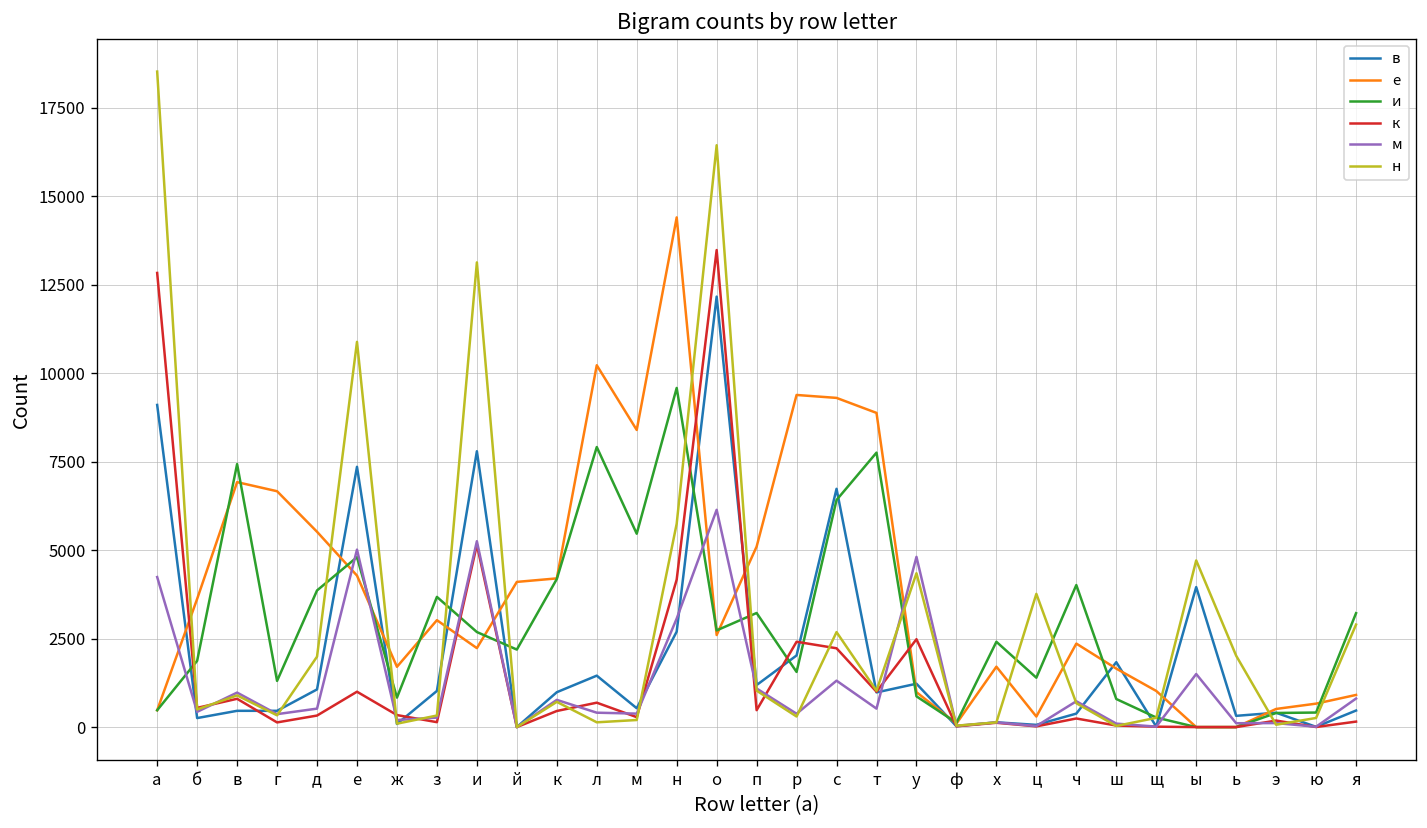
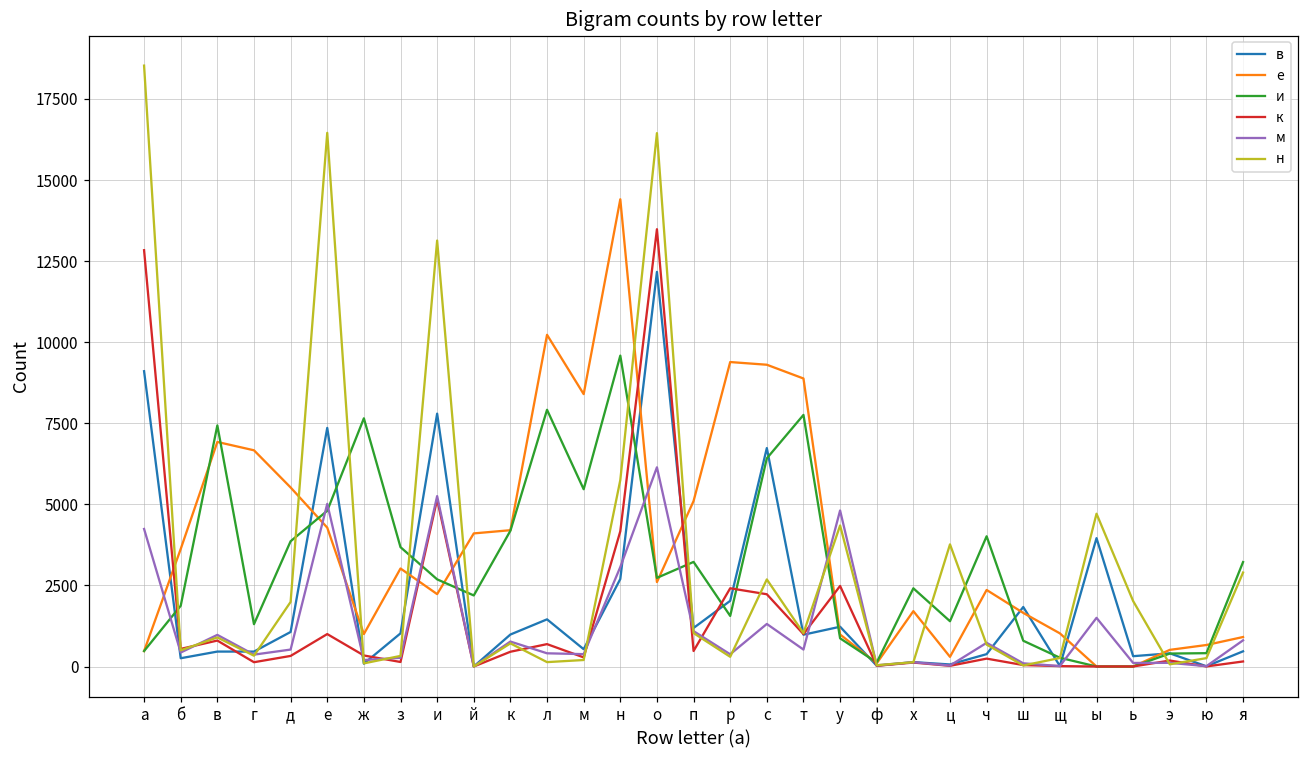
  {
    "в": {
      "а": 9100,
      "б": 300,
      "в": 500,
      "г": 500,
      "д": 1100,
      "е": 7400,
      "з": 1000,
      "и": 7800,
      "к": 1000,
      "л": 1500,
      "м": 500,
      "н": 2700,
      "о": 12200,
      "п": 1200,
      "р": 2000,
      "с": 6700,
      "у": 1200,
      "ч": 400,
      "ш": 1800,
      "ы": 4000,
      "ь": 300,
      "я": 500
    },
    "е": {
      "б": 3600,
      "в": 6900,
      "г": 6700,
      "д": 5500,
      "е": 4300,
-     "ж": 1700,
+     "ж": 1000,
      "з": 3000,
      "и": 2200,
      "й": 4100,
      "л": 10200,
      "м": 8400,
      "н": 14400,
      "о": 2600,
      "п": 5100,
      "р": 9400,
      "с": 9300,
      "т": 8900,
      "у": 1000,
      "х": 1700,
      "ц": 300,
      "ч": 2400,
      "ш": 1700,
      "щ": 1000,
      "э": 500,
      "ю": 700,
      "я": 900
    },
    "и": {
      "б": 1900,
      "в": 7400,
      "г": 1300,
      "д": 3900,
      "е": 4800,
-     "ж": 800,
+     "ж": 7700,
      "з": 3700,
      "и": 2700,
      "й": 2200,
      "л": 7900,
      "м": 5500,
      "н": 9600,
      "о": 2700,
      "п": 3200,
      "р": 1600,
      "с": 6400,
      "т": 7800,
      "у": 900,
      "х": 2400,
      "ц": 1400,
      "ч": 4000,
      "ш": 800,
      "ю": 400,
      "я": 3200
    },
    "к": {
      "а": 12800,
      "в": 800,
      "г": 100,
      "д": 300,
      "е": 1000,
      "ж": 300,
      "з": 100,
      "и": 5200,
      "к": 500,
      "л": 700,
      "н": 4200,
      "о": 13500,
      "п": 500,
      "р": 2400,
      "с": 2200,
      "у": 2500,
      "ч": 200,
      "я": 200
    },
    "м": {
      "а": 4200,
      "д": 500,
      "е": 5000,
      "ж": 200,
      "и": 5300,
      "л": 400,
      "м": 400,
      "н": 3100,
      "о": 6100,
      "с": 1300,
      "т": 500,
      "у": 4800,
      "ы": 1500,
      "ь": 100,
      "я": 800
    },
    "н": {
      "а": 18500,
      "д": 2000,
-     "е": 10900,
+     "е": 16500,
      "и": 13100,
      "л": 100,
      "н": 5700,
      "о": 16400,
      "с": 2700,
      "у": 4300,
      "ц": 3800,
      "ы": 4700,
      "ь": 2000,
      "ю": 300,
      "я": 2900
    }
  }
